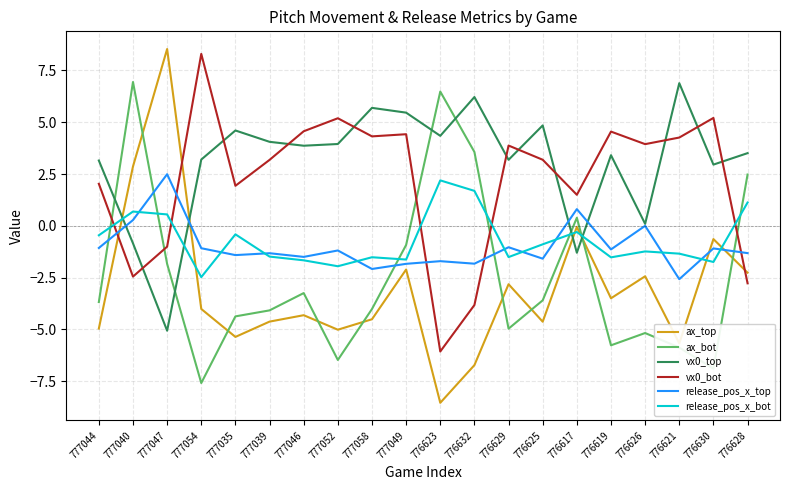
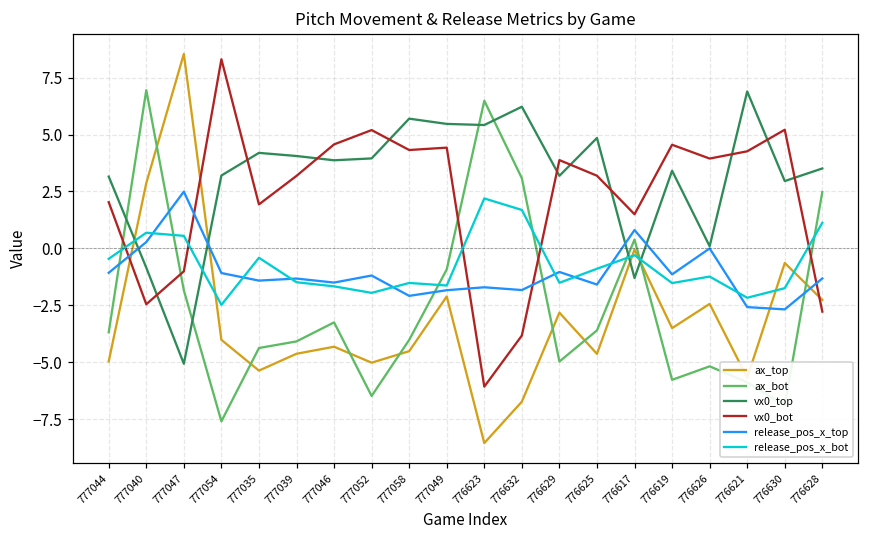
  {
    "ax_top": {
      "777044": -5.0,
      "777040": 2.9,
      "777047": 8.5,
      "777054": -4.0,
      "777035": -5.4,
      "777039": -4.6,
      "777046": -4.3,
      "777052": -5.0,
      "777058": -4.5,
      "777049": -2.1,
      "776623": -8.5,
      "776632": -6.7,
      "776629": -2.8,
      "776625": -4.6,
      "776617": 0.0,
      "776619": -3.5,
      "776626": -2.4,
      "776630": -0.6,
      "776628": -2.3
    },
    "ax_bot": {
      "777044": -3.7,
      "777040": 6.9,
      "777047": -1.8,
      "777054": -7.6,
      "777035": -4.4,
      "777039": -4.1,
      "777046": -3.2,
      "777052": -6.5,
      "777058": -4.0,
      "777049": -0.9,
      "776623": 6.5,
-     "776632": 3.6,
+     "776632": 3.1,
      "776629": -5.0,
      "776625": -3.6,
      "776617": 0.4,
      "776619": -5.8,
      "776626": -5.2,
      "776628": 2.5
    },
    "vx0_top": {
      "777044": 3.2,
      "777040": -0.8,
      "777047": -5.1,
      "777054": 3.2,
-     "777035": 4.6,
+     "777035": 4.2,
      "777039": 4.1,
      "777046": 3.9,
      "777052": 4.0,
      "777058": 5.7,
      "777049": 5.5,
-     "776623": 4.3,
+     "776623": 5.4,
      "776632": 6.2,
      "776629": 3.2,
      "776625": 4.8,
      "776617": -1.3,
      "776619": 3.4,
      "776621": 6.9,
      "776630": 3.0,
      "776628": 3.5
    },
    "vx0_bot": {
      "777044": 2.0,
      "777040": -2.4,
      "777047": -1.0,
      "777054": 8.3,
      "777035": 1.9,
      "777039": 3.2,
      "777046": 4.6,
      "777052": 5.2,
      "777058": 4.3,
      "777049": 4.4,
      "776623": -6.1,
      "776632": -3.8,
      "776629": 3.9,
      "776625": 3.2,
      "776617": 1.5,
      "776619": 4.5,
      "776626": 3.9,
      "776621": 4.3,
      "776630": 5.2,
      "776628": -2.8
    },
    "release_pos_x_top": {
      "777044": -1.1,
      "777040": 0.3,
      "777047": 2.5,
      "777054": -1.1,
      "777035": -1.4,
      "777039": -1.3,
      "777046": -1.5,
      "777052": -1.2,
      "777058": -2.1,
      "777049": -1.8,
      "776623": -1.7,
      "776632": -1.8,
      "776629": -1.0,
      "776625": -1.6,
      "776617": 0.8,
      "776619": -1.1,
      "776621": -2.6,
-     "776630": -1.1,
+     "776630": -2.7,
      "776628": -1.3
    },
    "release_pos_x_bot": {
      "777044": -0.5,
      "777040": 0.7,
      "777047": 0.6,
      "777054": -2.5,
      "777035": -0.4,
      "777039": -1.5,
      "777046": -1.7,
      "777052": -2.0,
      "777058": -1.5,
      "777049": -1.6,
      "776623": 2.2,
      "776632": 1.7,
      "776629": -1.5,
      "776625": -0.9,
      "776617": -0.3,
      "776619": -1.5,
      "776626": -1.2,
-     "776621": -1.3,
+     "776621": -2.2,
      "776630": -1.7,
      "776628": 1.1
    }
  }
